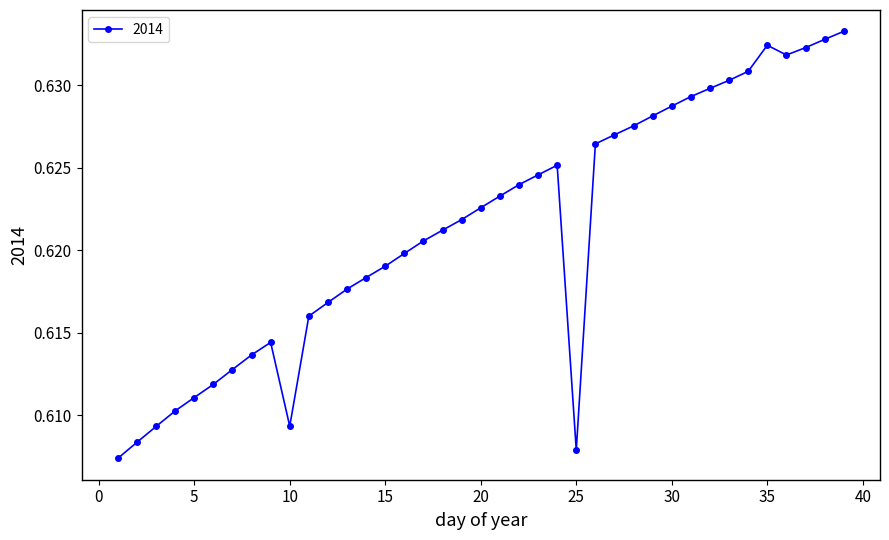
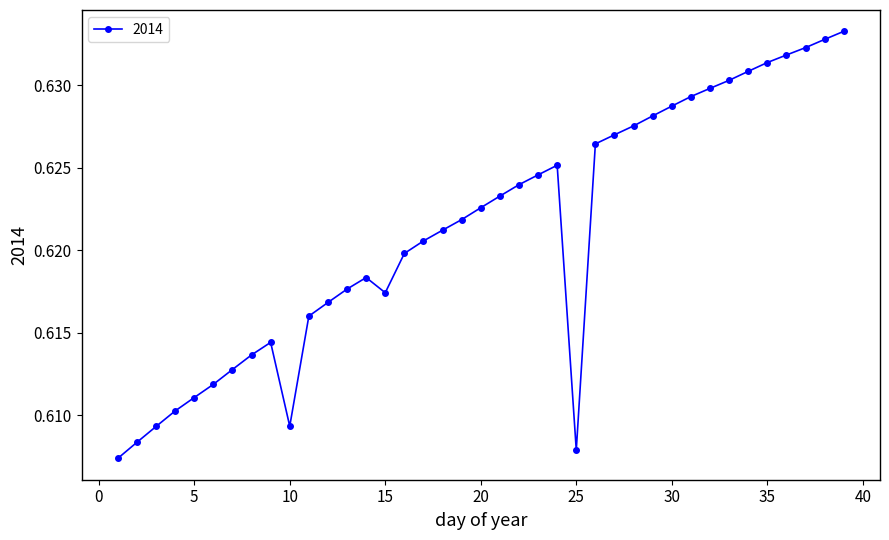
  {
    "5": 0.6111,
    "10": 0.6093,
-   "15": 0.6190,
+   "15": 0.6174,
    "20": 0.6226,
    "25": 0.6079,
    "30": 0.6287,
-   "35": 0.6324
+   "35": 0.6314
  }
